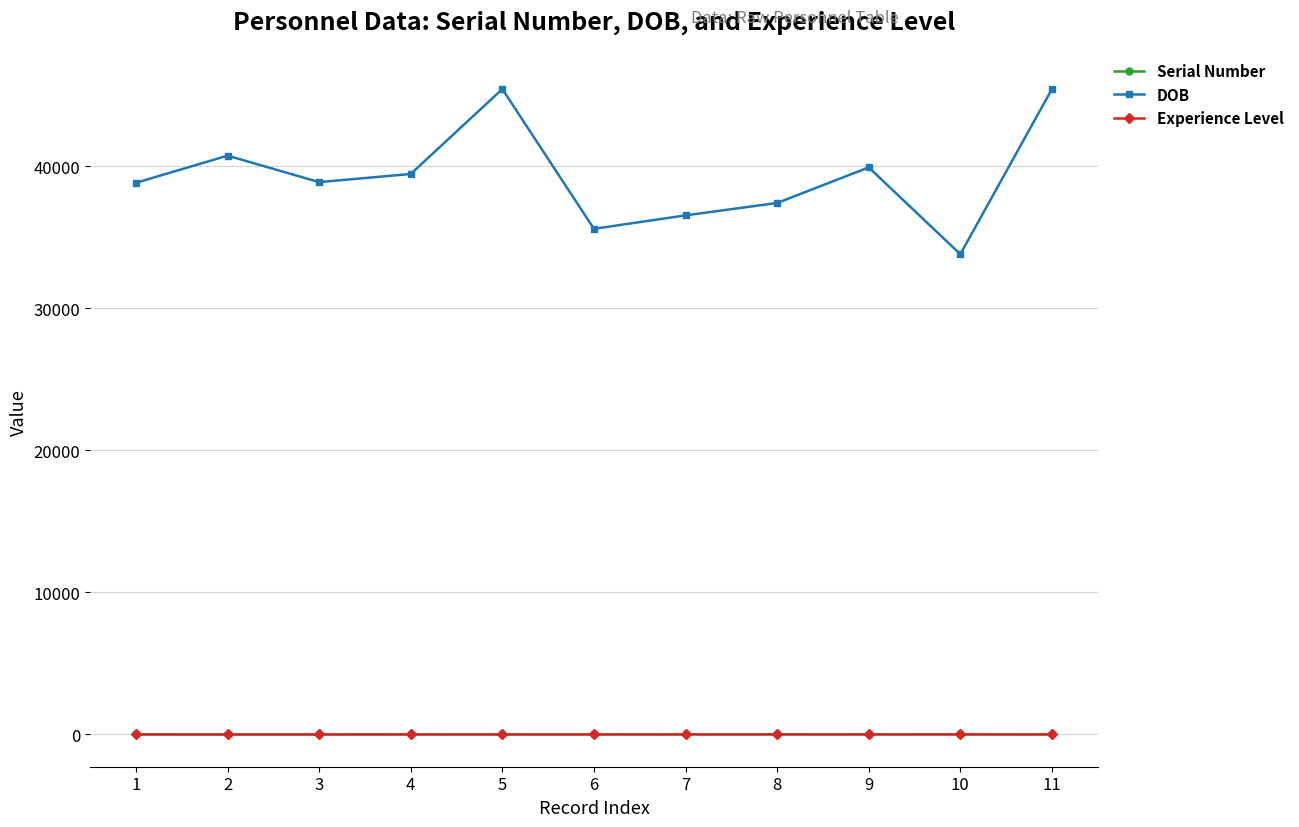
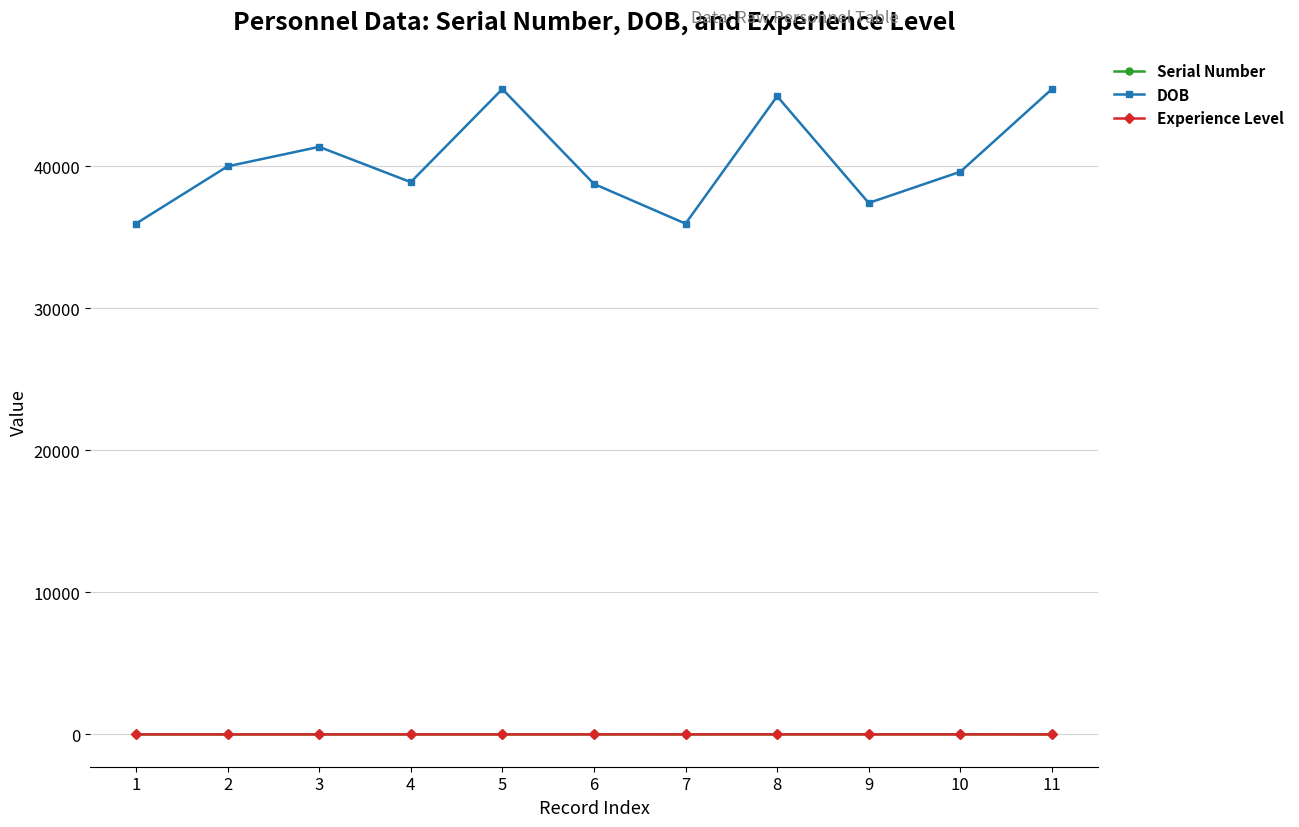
  {
    "DOB": {
-     "1": 38800,
-     "2": 40800,
-     "3": 38900,
-     "4": 39500,
+     "1": 36000,
+     "2": 40000,
+     "3": 41400,
+     "4": 38900,
      "5": 45400,
-     "6": 35600,
-     "7": 36500,
-     "8": 37400,
-     "9": 39900,
-     "10": 33800,
+     "6": 38800,
+     "7": 36000,
+     "8": 44900,
+     "9": 37400,
+     "10": 39600,
      "11": 45400
    }
  }
